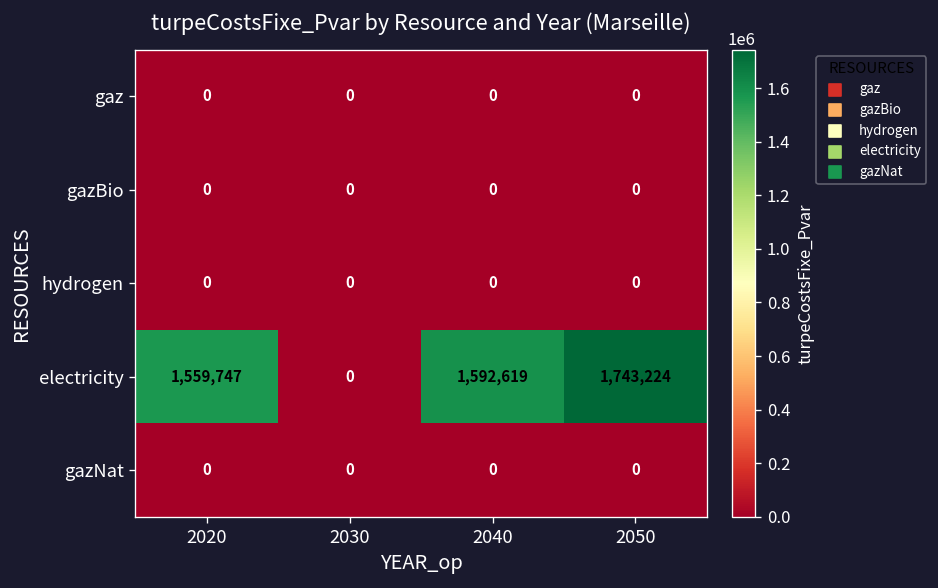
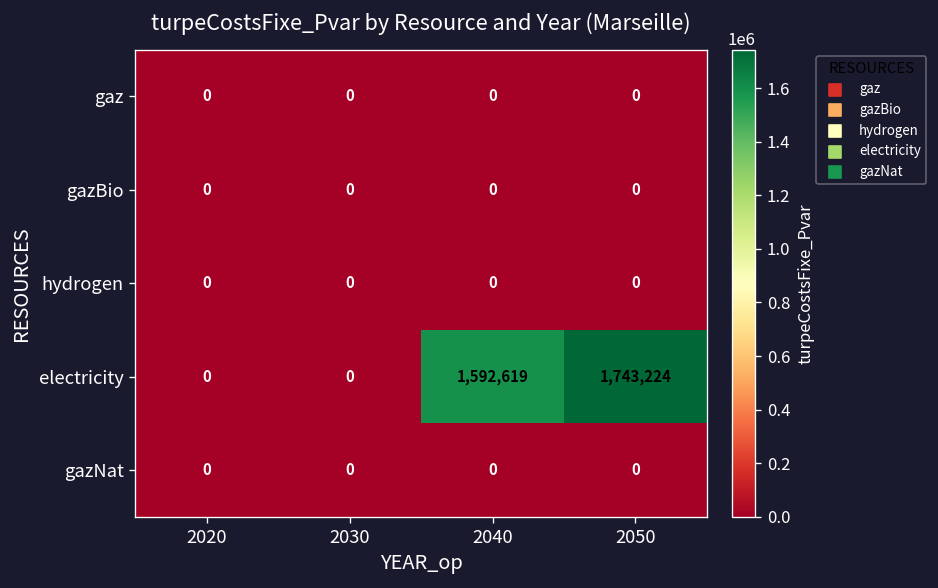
  {
    "gaz": {
      "2020": "0",
      "2030": "0",
      "2040": "0",
      "2050": "0"
    },
    "gazBio": {
      "2020": "0",
      "2030": "0",
      "2040": "0",
      "2050": "0"
    },
    "hydrogen": {
      "2020": "0",
      "2030": "0",
      "2040": "0",
      "2050": "0"
    },
    "electricity": {
-     "2020": "1,559,747",
+     "2020": "0",
      "2030": "0",
      "2040": "1,592,619",
      "2050": "1,743,224"
    },
    "gazNat": {
      "2020": "0",
      "2030": "0",
      "2040": "0",
      "2050": "0"
    }
  }
